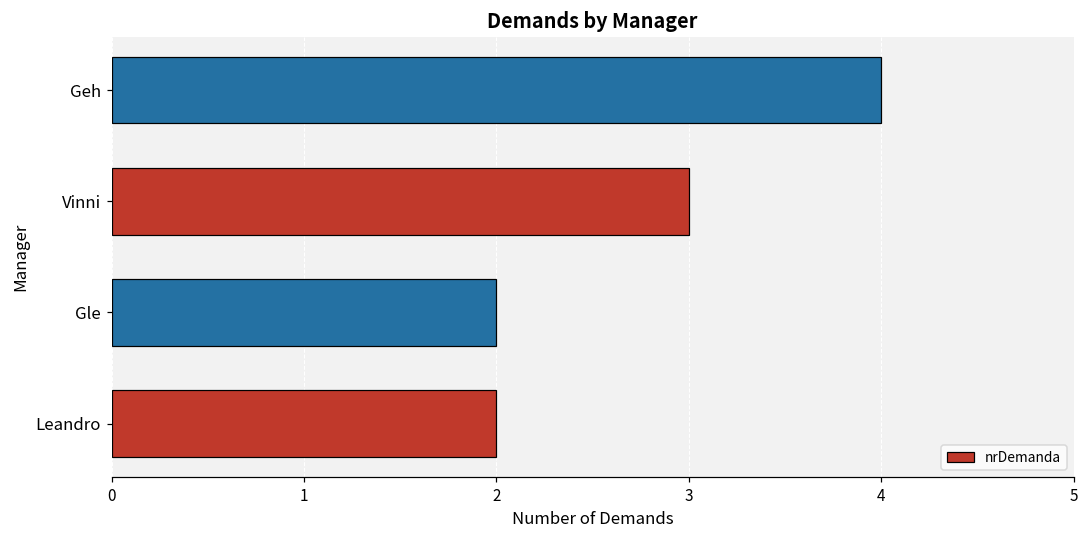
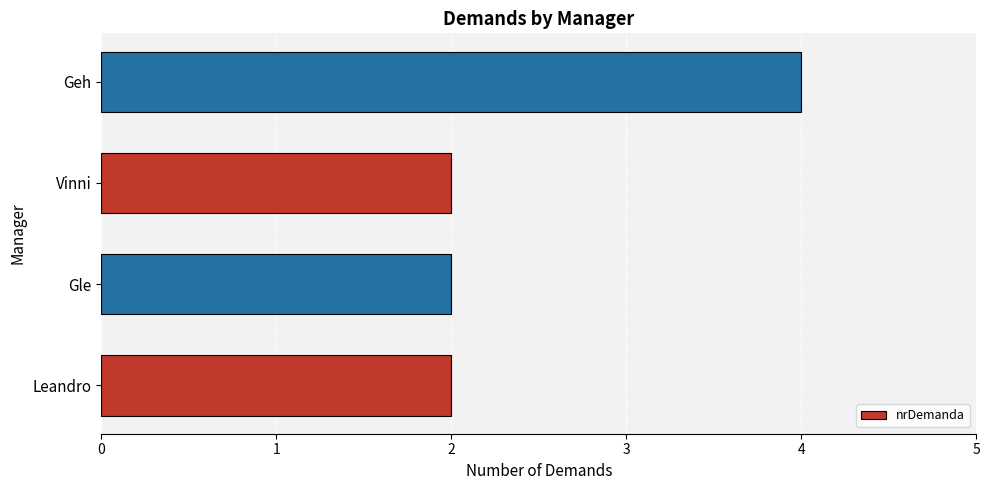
  {
    "Geh": 4,
-   "Vinni": 3,
+   "Vinni": 2,
    "Gle": 2,
    "Leandro": 2
  }
